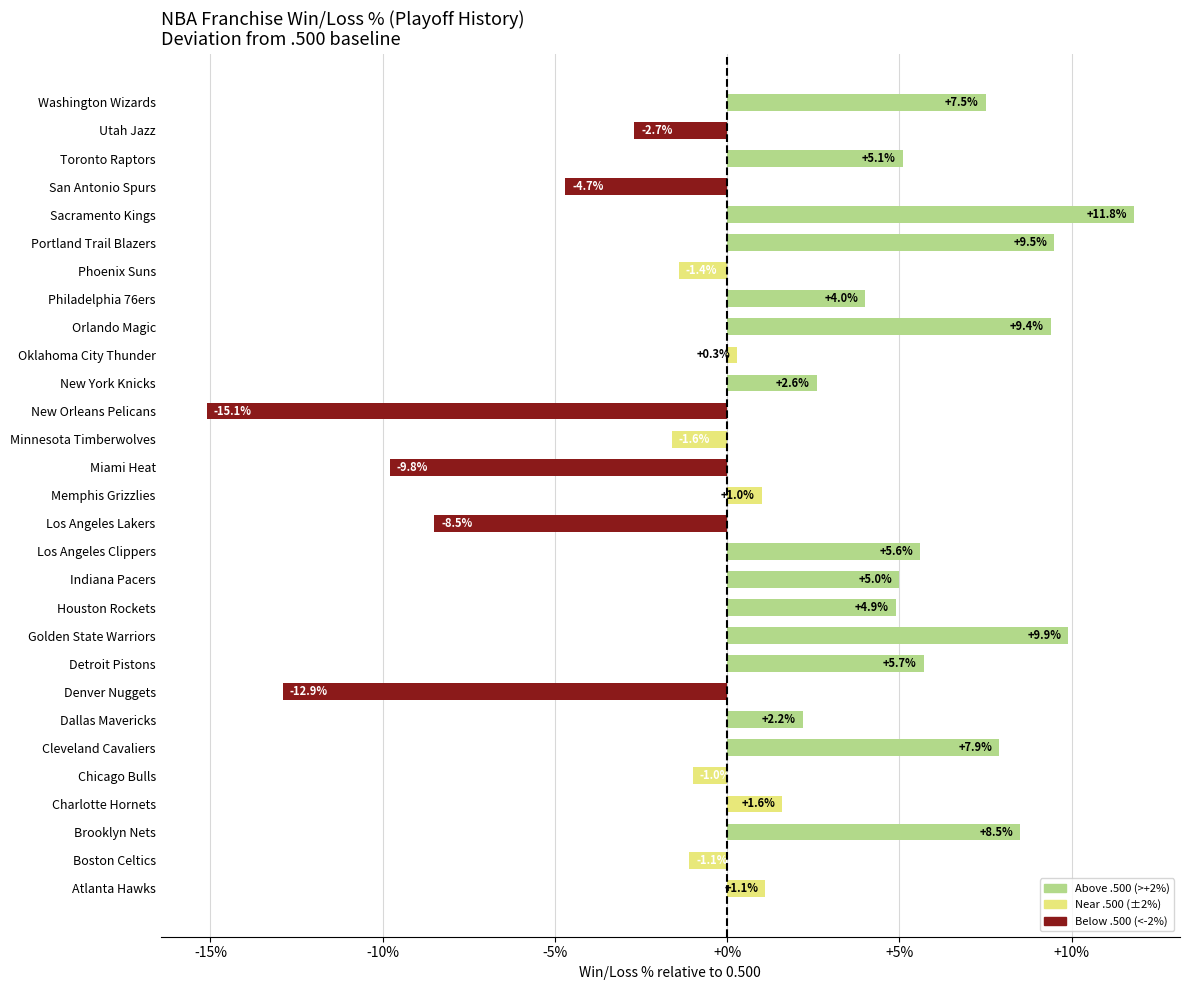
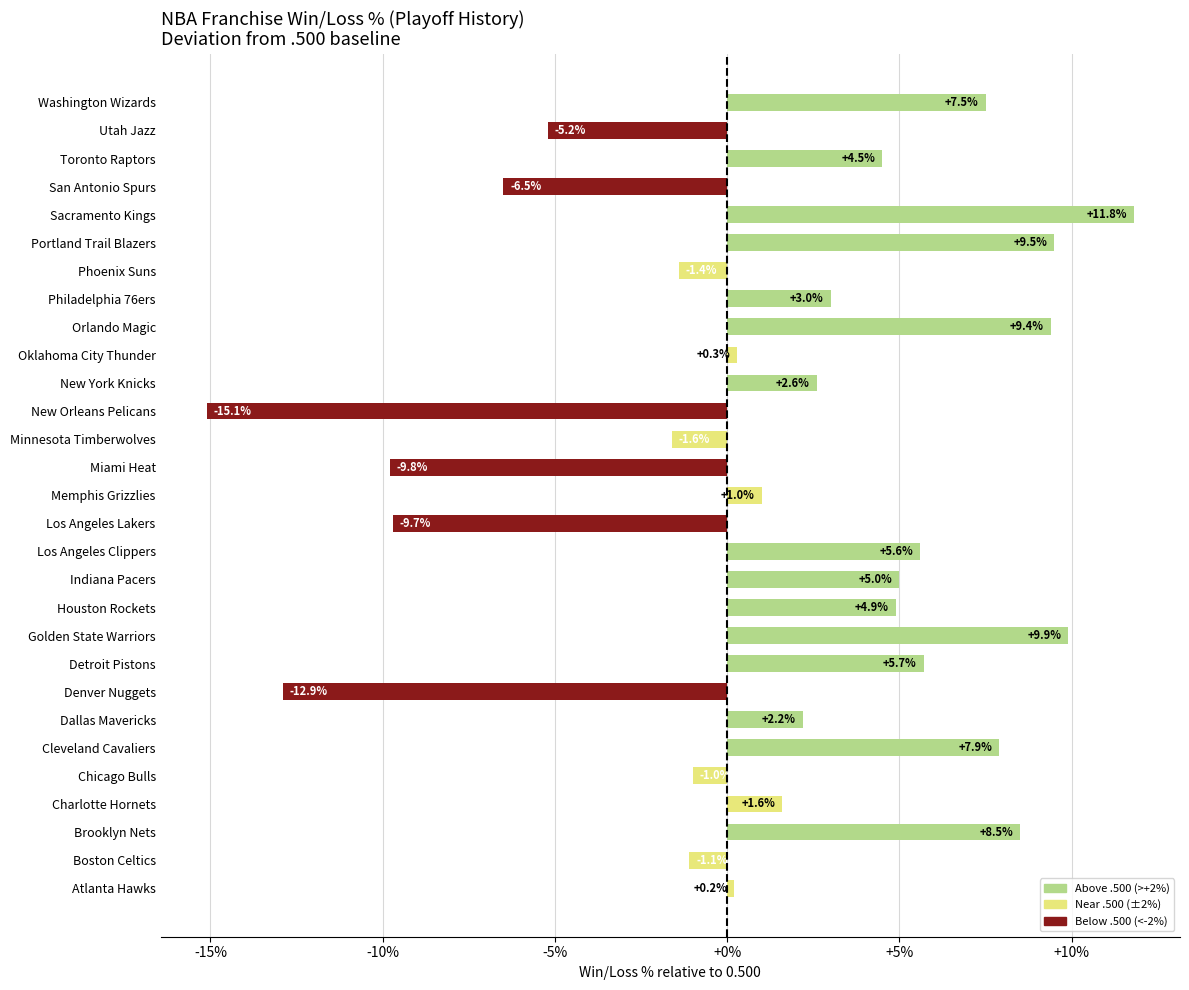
  {
    "Washington Wizards": "+7.5%",
-   "Utah Jazz": "-2.7%",
-   "Toronto Raptors": "+5.1%",
-   "San Antonio Spurs": "-4.7%",
+   "Utah Jazz": "-5.2%",
+   "Toronto Raptors": "+4.5%",
+   "San Antonio Spurs": "-6.5%",
    "Sacramento Kings": "+11.8%",
    "Portland Trail Blazers": "+9.5%",
    "Phoenix Suns": "-1.4%",
-   "Philadelphia 76ers": "+4.0%",
+   "Philadelphia 76ers": "+3.0%",
    "Orlando Magic": "+9.4%",
    "Oklahoma City Thunder": "+0.3%",
    "New York Knicks": "+2.6%",
    "New Orleans Pelicans": "-15.1%",
    "Minnesota Timberwolves": "-1.6%",
    "Miami Heat": "-9.8%",
    "Memphis Grizzlies": "+1.0%",
-   "Los Angeles Lakers": "-8.5%",
+   "Los Angeles Lakers": "-9.7%",
    "Los Angeles Clippers": "+5.6%",
    "Indiana Pacers": "+5.0%",
    "Houston Rockets": "+4.9%",
    "Golden State Warriors": "+9.9%",
    "Detroit Pistons": "+5.7%",
    "Denver Nuggets": "-12.9%",
    "Dallas Mavericks": "+2.2%",
    "Cleveland Cavaliers": "+7.9%",
    "Chicago Bulls": "-1.0%",
    "Charlotte Hornets": "+1.6%",
    "Brooklyn Nets": "+8.5%",
    "Boston Celtics": "-1.1%",
-   "Atlanta Hawks": "+1.1%"
+   "Atlanta Hawks": "+0.2%"
  }
